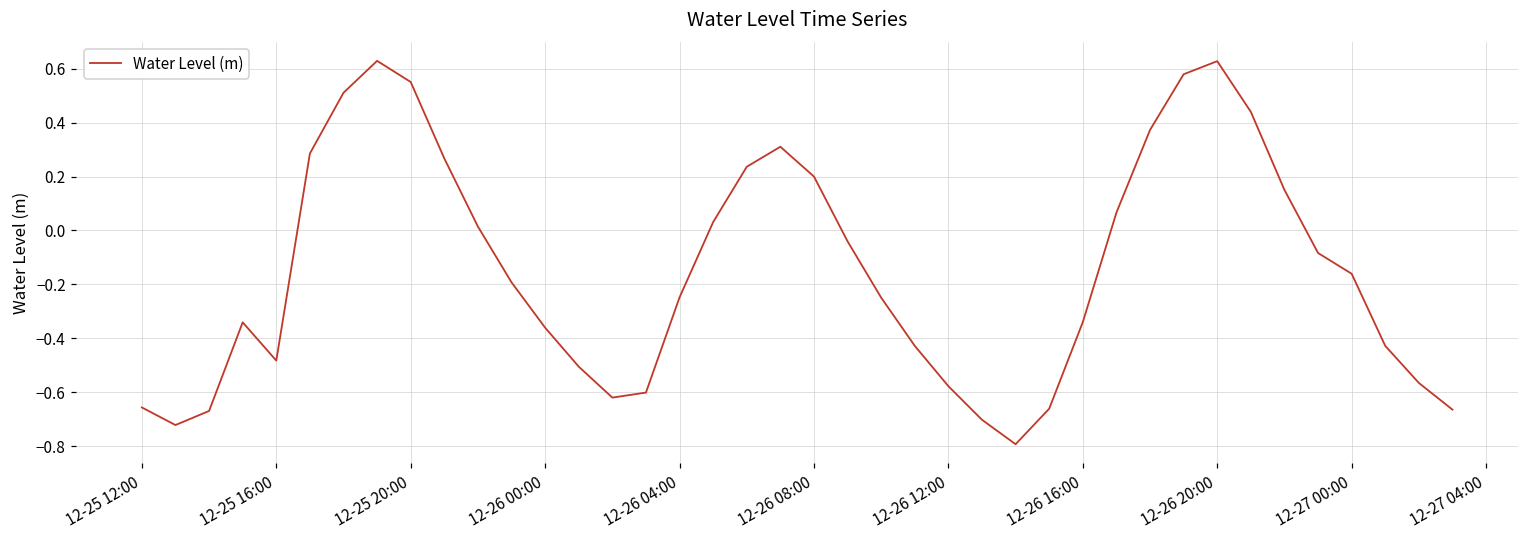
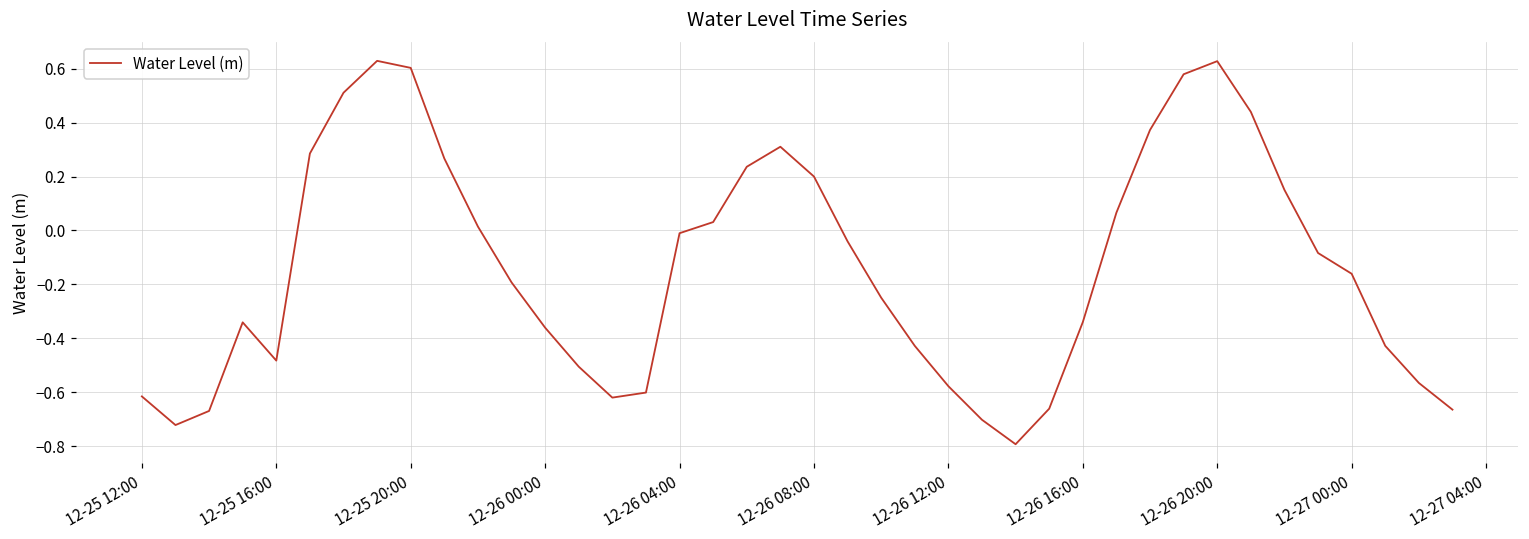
  {
-   "12-25 12:00": -0.66,
+   "12-25 12:00": -0.62,
    "12-25 16:00": -0.48,
-   "12-25 20:00": 0.55,
+   "12-25 20:00": 0.60,
    "12-26 00:00": -0.36,
-   "12-26 04:00": -0.25,
+   "12-26 04:00": -0.01,
    "12-26 08:00": 0.20,
    "12-26 12:00": -0.58,
    "12-26 16:00": -0.34,
    "12-26 20:00": 0.63,
    "12-27 00:00": -0.16
  }
